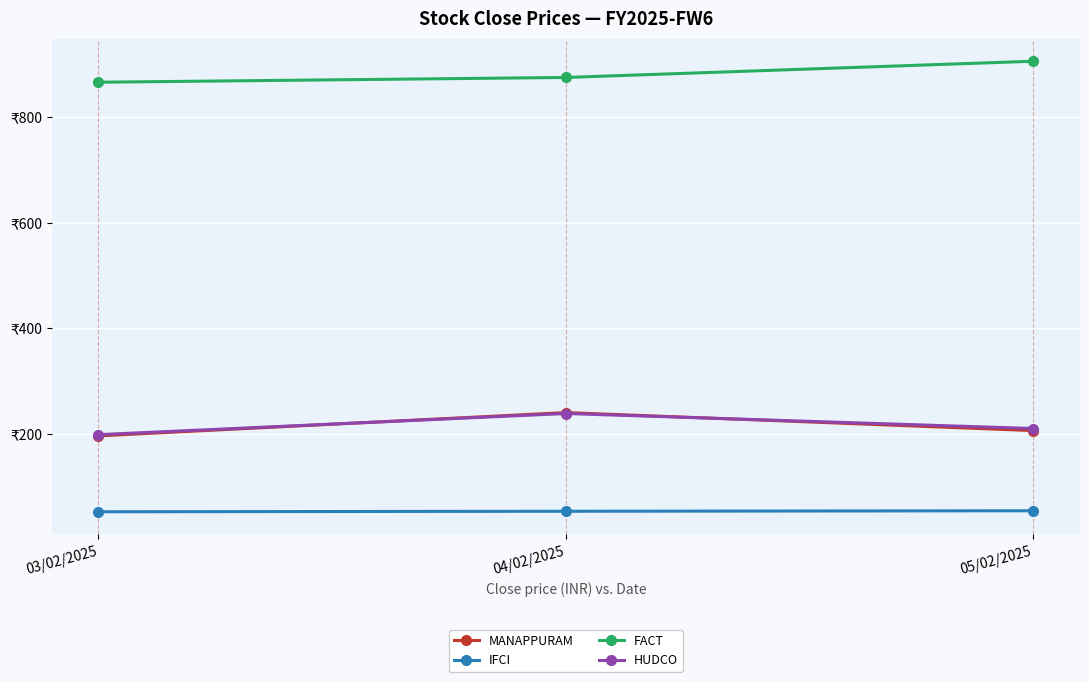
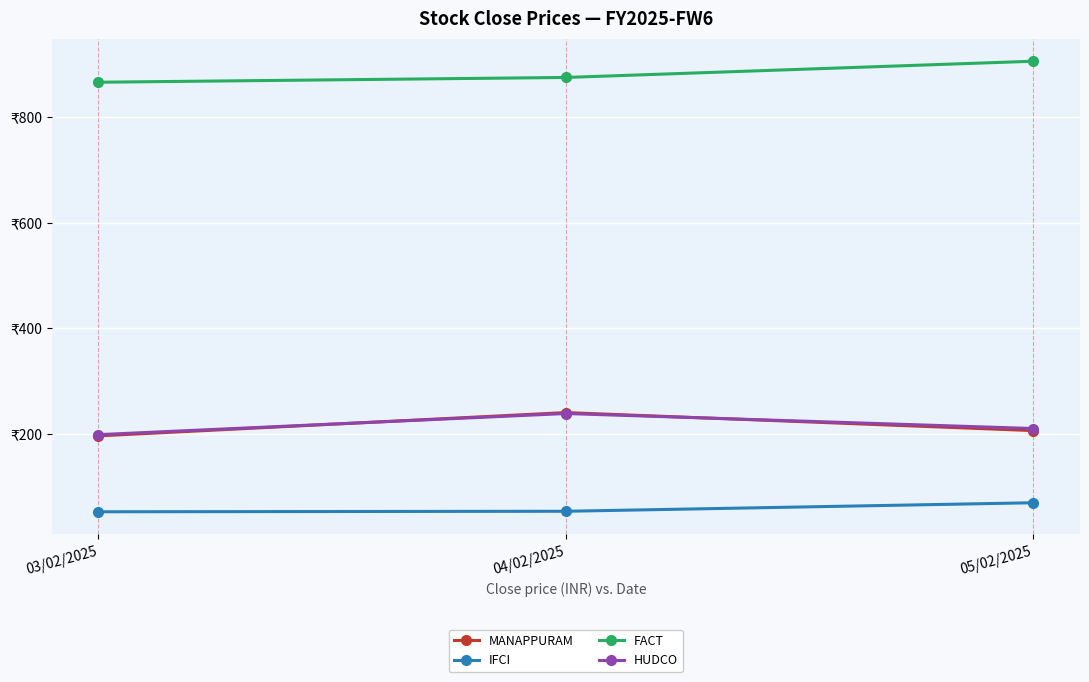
  {
    "IFCI": {
      "03/02/2025": "₹50",
      "04/02/2025": "₹50",
-     "05/02/2025": "₹50"
+     "05/02/2025": "₹70"
    },
    "FACT": {
      "03/02/2025": "₹870",
      "04/02/2025": "₹880",
      "05/02/2025": "₹910"
    }
  }
